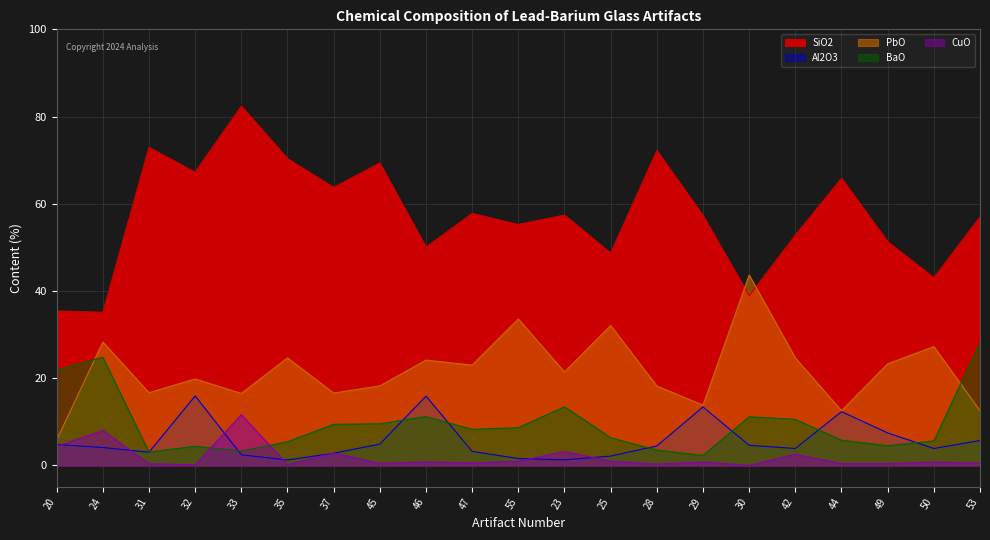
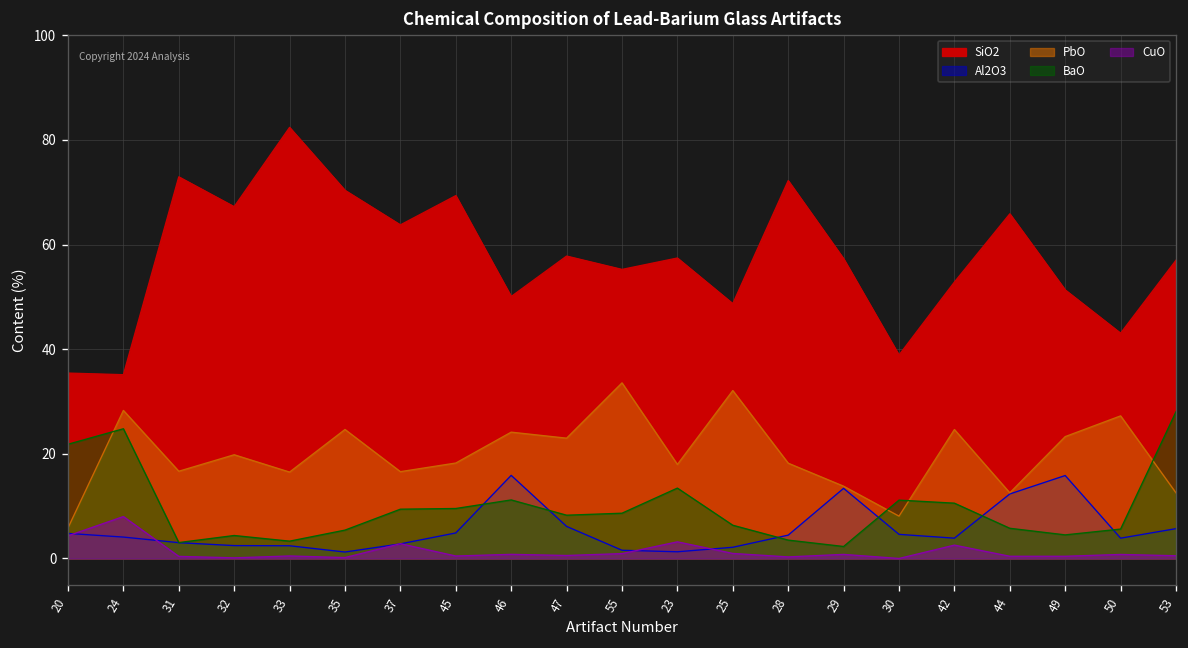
  {
    "SiO2": {
      "20": 35,
      "24": 35,
      "31": 73,
      "32": 67,
      "33": 82,
      "35": 70,
      "37": 64,
      "45": 69,
      "46": 50,
      "47": 58,
      "55": 55,
      "23": 57,
      "25": 49,
      "28": 72,
      "29": 57,
      "30": 39,
      "42": 53,
      "44": 66,
      "49": 51,
      "50": 43,
      "53": 57
    },
    "Al2O3": {
      "24": 4,
-     "32": 16,
+     "32": 2,
      "33": 2,
      "35": 1,
      "45": 5,
      "46": 16,
-     "47": 3,
+     "47": 6,
      "55": 2,
      "23": 1,
      "25": 2,
      "28": 4,
      "30": 5,
      "42": 4,
-     "49": 7,
+     "49": 16,
      "50": 4,
      "53": 6
    },
    "PbO": {
      "20": 6,
      "24": 28,
      "31": 17,
      "32": 20,
      "33": 17,
      "35": 25,
      "37": 17,
      "45": 18,
      "46": 24,
      "47": 23,
      "55": 34,
-     "23": 21,
+     "23": 18,
      "25": 32,
      "28": 18,
-     "30": 44,
+     "30": 8,
      "42": 25,
      "49": 23,
      "50": 27,
      "53": 13
    },
    "BaO": {
      "20": 22,
      "24": 25,
      "32": 4,
      "33": 3,
      "35": 5,
      "37": 9,
      "45": 10,
      "46": 11,
      "47": 8,
      "55": 9,
      "23": 13,
      "25": 6,
      "28": 4,
      "29": 2,
      "30": 11,
      "42": 11,
      "44": 6,
      "49": 5,
      "50": 6,
      "53": 28
    },
    "CuO": {
      "24": 8,
      "31": 0,
      "32": 0,
-     "33": 12,
+     "33": 0,
      "35": 0,
      "45": 0,
      "46": 1,
      "47": 1,
      "55": 1,
      "23": 3,
      "25": 1,
      "28": 0,
      "29": 1,
      "30": 0,
      "42": 3,
      "44": 0,
      "49": 0,
      "50": 1,
      "53": 1
    }
  }
